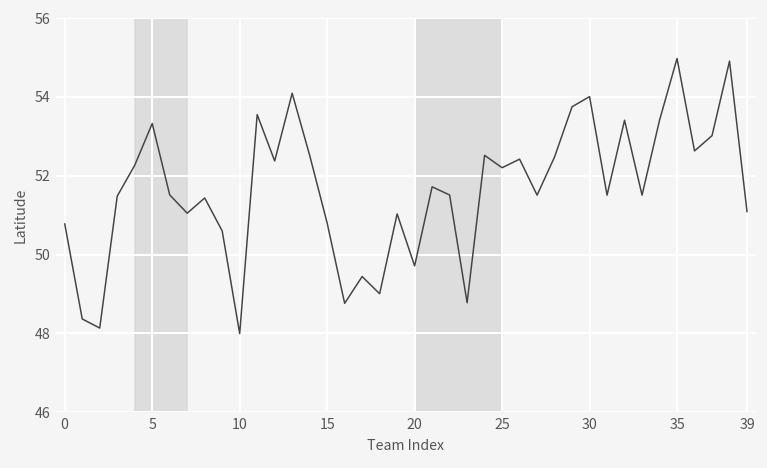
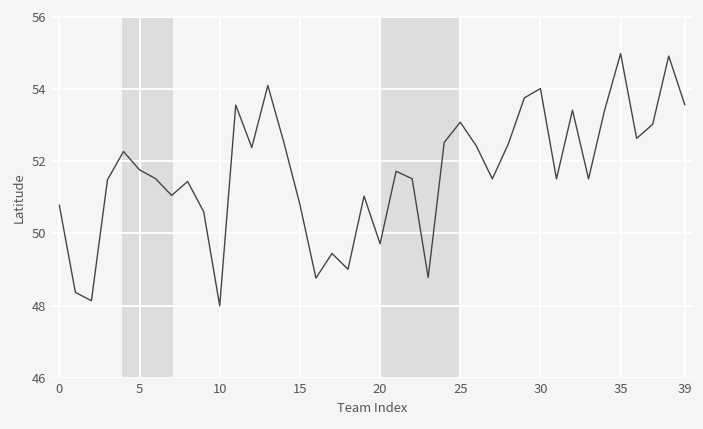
  {
    "0": 50.8,
-   "5": 53.3,
+   "5": 51.8,
    "10": 48.0,
    "15": 50.8,
    "20": 49.7,
-   "25": 52.2,
+   "25": 53.1,
    "30": 54.0,
    "35": 55.0,
-   "39": 51.1
+   "39": 53.6
  }
